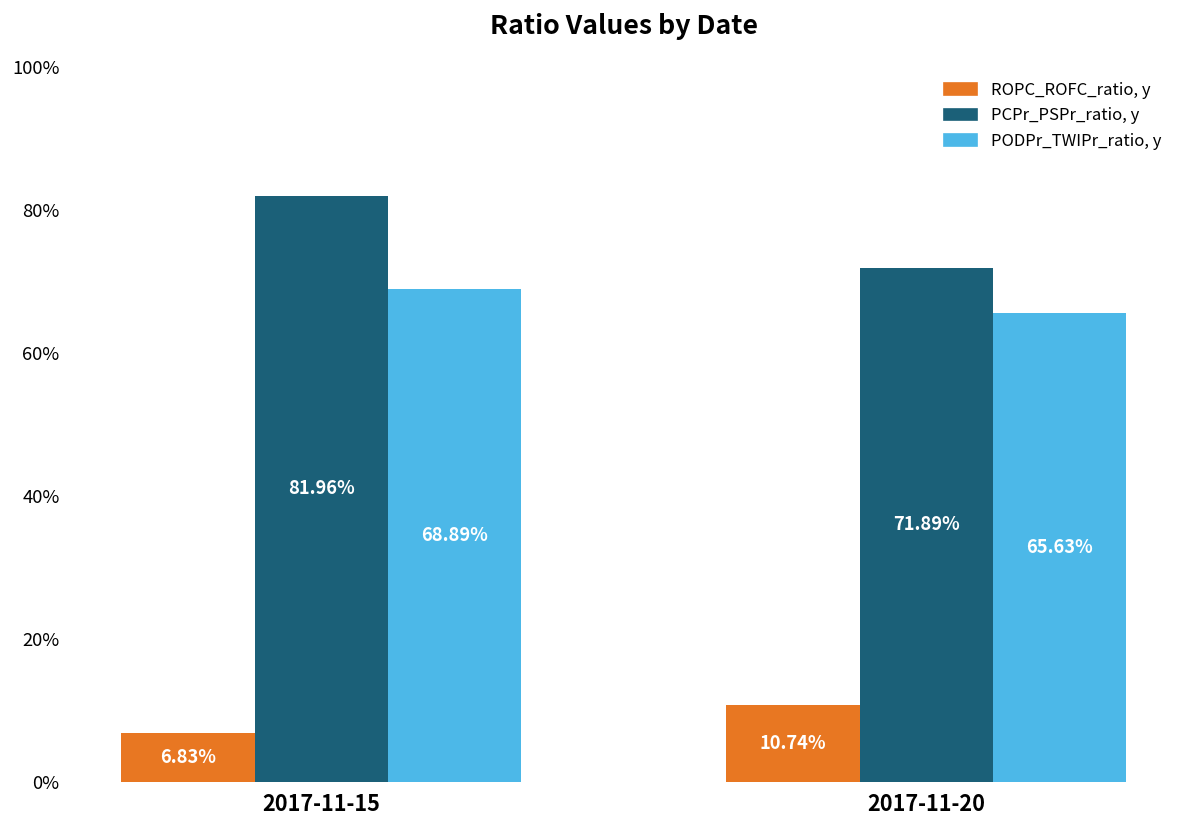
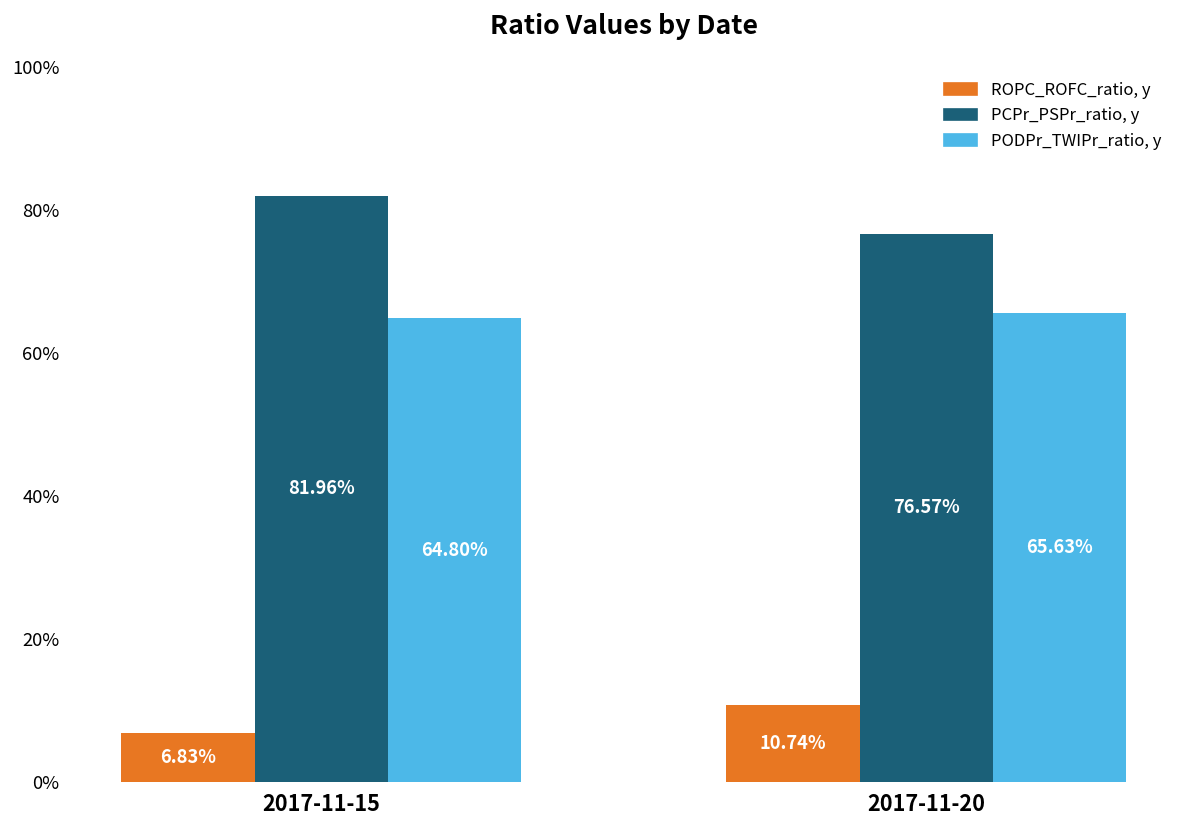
  {
    "ROPC_ROFC_ratio, y": {
      "2017-11-15": "6.83%",
      "2017-11-20": "10.74%"
    },
    "PCPr_PSPr_ratio, y": {
      "2017-11-15": "81.96%",
-     "2017-11-20": "71.89%"
+     "2017-11-20": "76.57%"
    },
    "PODPr_TWIPr_ratio, y": {
-     "2017-11-15": "68.89%",
+     "2017-11-15": "64.80%",
      "2017-11-20": "65.63%"
    }
  }
